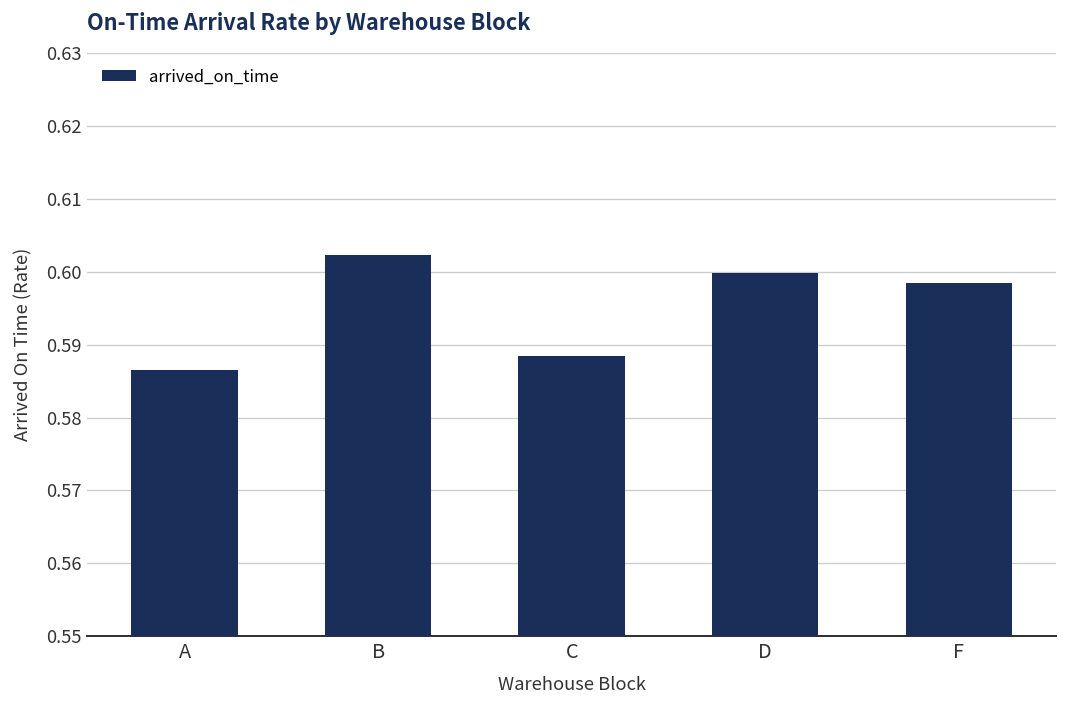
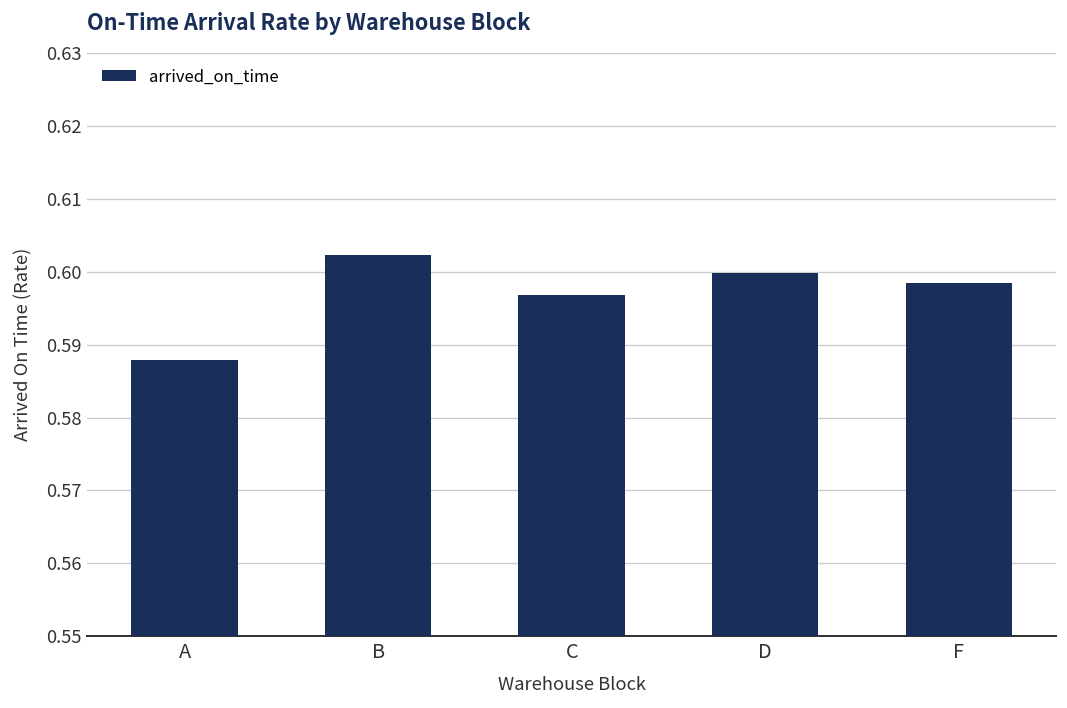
  {
-   "A": 0.586,
+   "A": 0.588,
    "B": 0.602,
-   "C": 0.589,
+   "C": 0.597,
    "D": 0.600,
    "F": 0.598
  }
